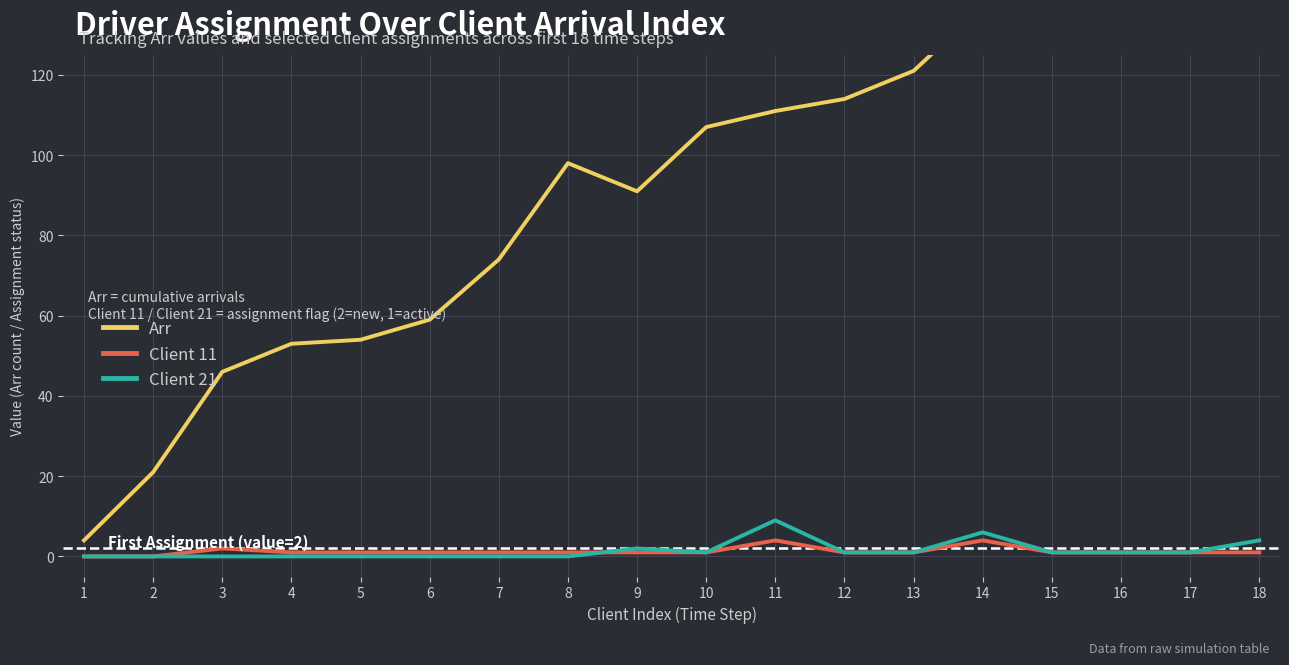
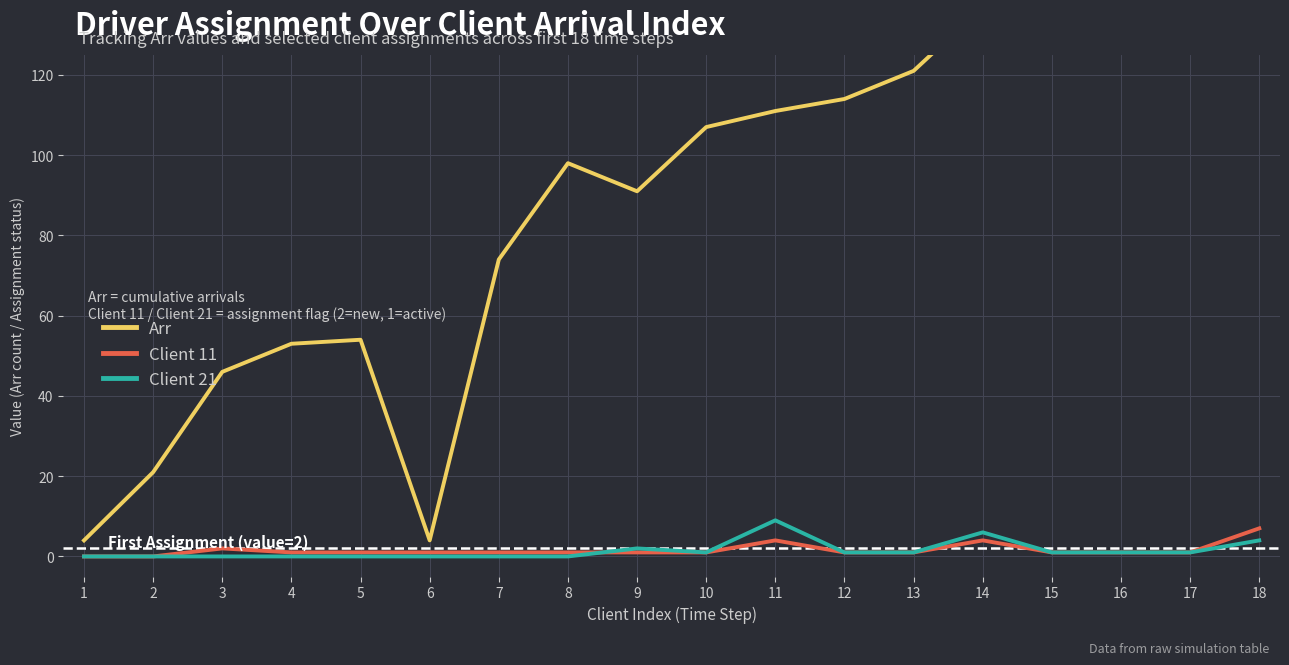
  {
    "Arr": {
      "1": 4,
      "2": 21,
      "3": 46,
      "4": 53,
      "5": 54,
-     "6": 59,
+     "6": 4,
      "7": 74,
      "8": 98,
      "9": 91,
      "10": 107,
      "11": 111,
      "12": 114,
      "13": 121
    },
    "Client 11": {
      "4": 1,
      "5": 1,
      "6": 1,
      "7": 1,
      "8": 1,
      "9": 1,
      "11": 4,
      "14": 4,
-     "18": 1
+     "18": 7
    },
    "Client 21": {
      "3": 0,
      "4": 0,
      "5": 0,
      "6": 0,
      "7": 0,
      "8": 0,
      "9": 2,
      "11": 9,
      "14": 6,
      "18": 4
    }
  }
